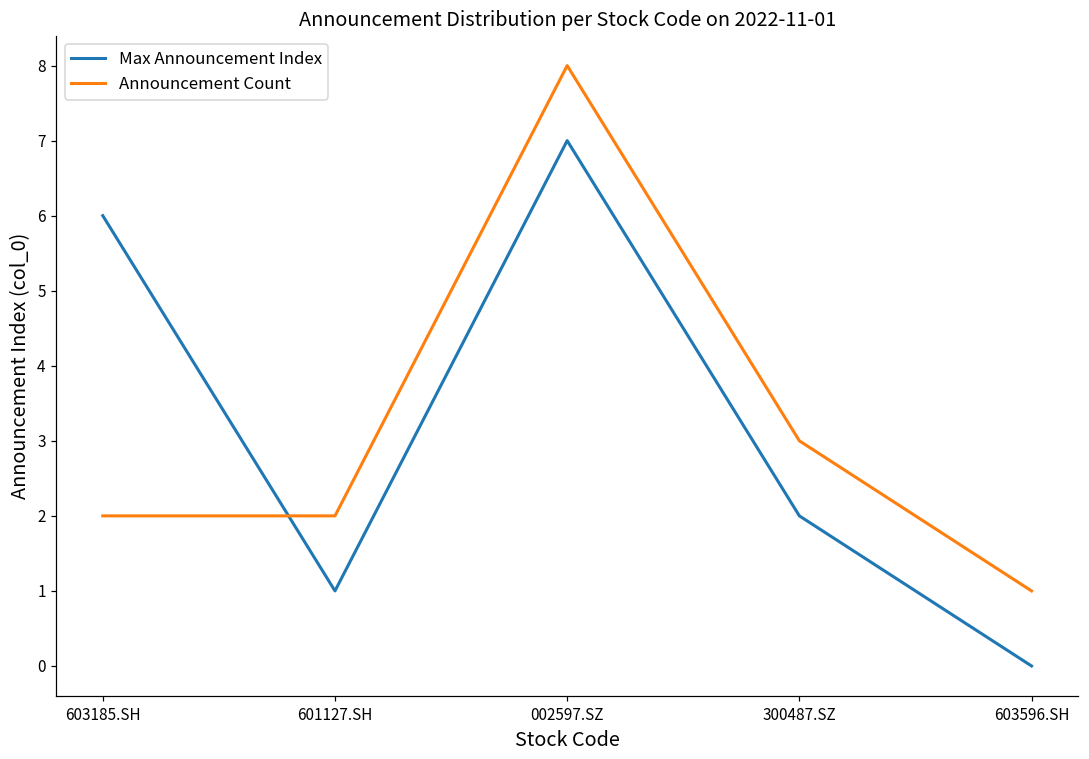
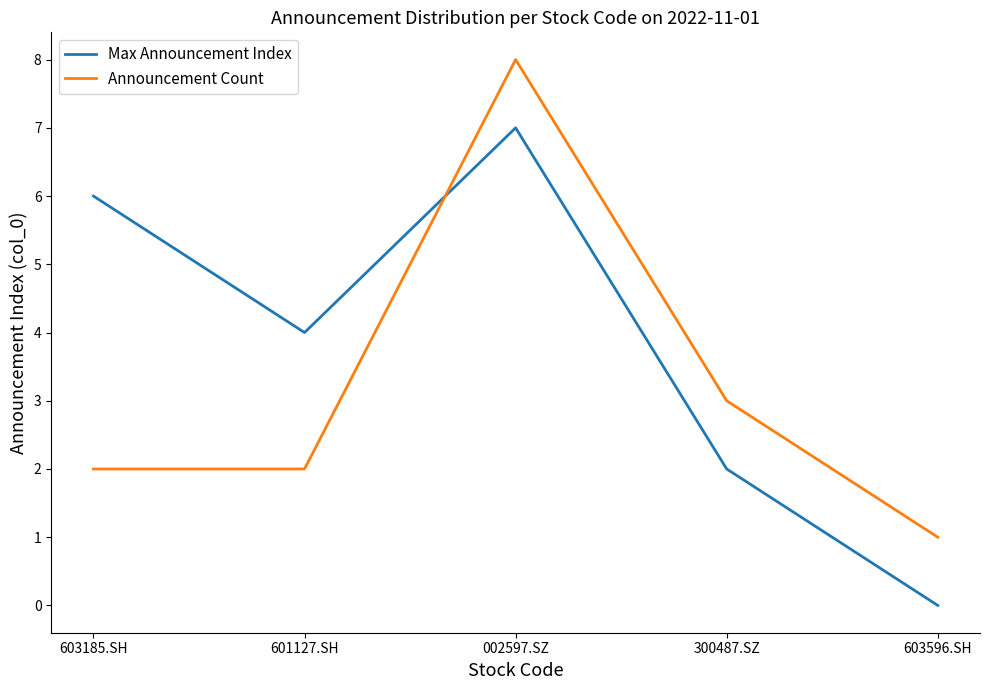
  {
    "Max Announcement Index": {
      "603185.SH": 6,
-     "601127.SH": 1,
+     "601127.SH": 4,
      "002597.SZ": 7,
      "300487.SZ": 2,
      "603596.SH": 0
    },
    "Announcement Count": {
      "603185.SH": 2,
      "601127.SH": 2,
      "002597.SZ": 8,
      "300487.SZ": 3,
      "603596.SH": 1
    }
  }
